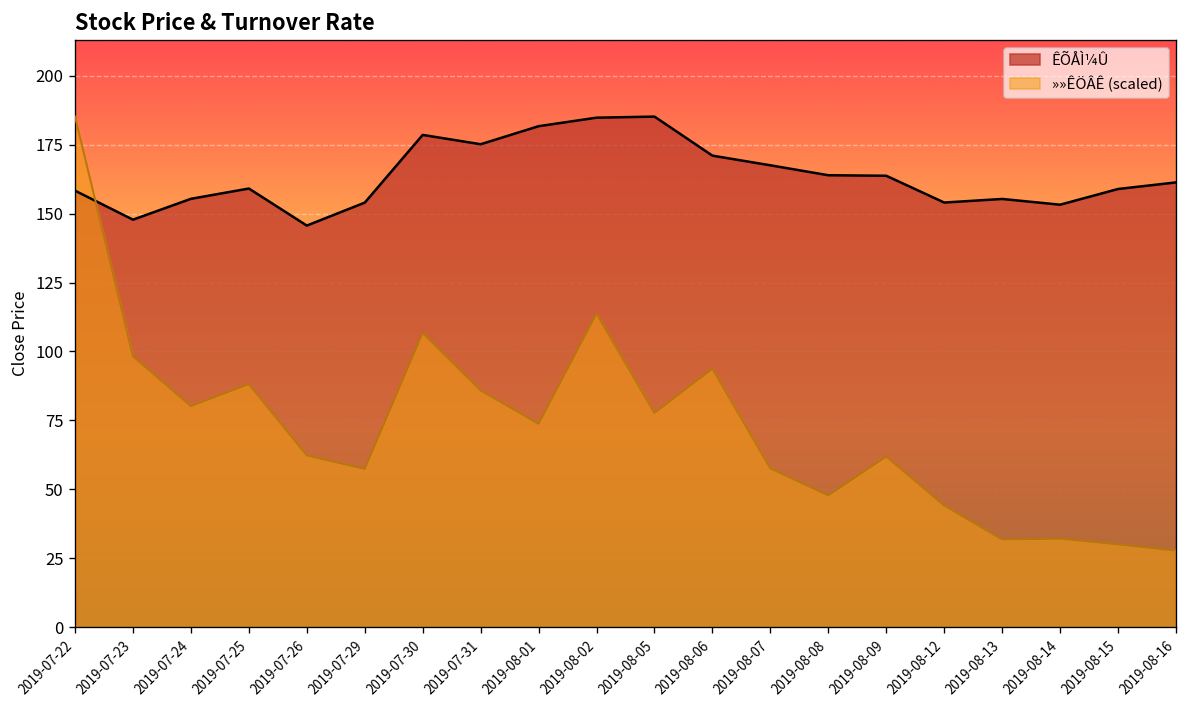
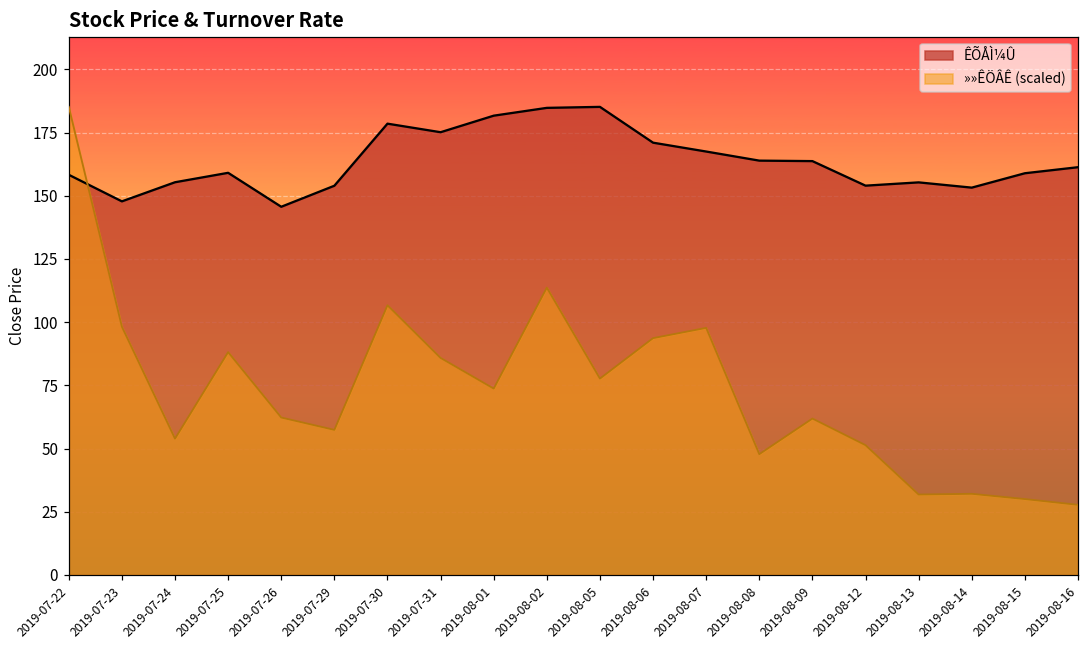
  {
    "ÊÕÅÌ¼Û": {
      "2019-07-22": 158,
      "2019-07-23": 148,
      "2019-07-24": 155,
      "2019-07-25": 159,
      "2019-07-26": 146,
      "2019-07-29": 154,
      "2019-07-30": 179,
      "2019-07-31": 175,
      "2019-08-01": 182,
      "2019-08-02": 185,
      "2019-08-05": 185,
      "2019-08-06": 171,
      "2019-08-07": 168,
      "2019-08-08": 164,
      "2019-08-09": 164,
      "2019-08-12": 154,
      "2019-08-13": 155,
      "2019-08-14": 153,
      "2019-08-15": 159,
      "2019-08-16": 161
    },
    "»»ÊÖÂÊ (scaled)": {
      "2019-07-22": 185,
      "2019-07-23": 98,
-     "2019-07-24": 80,
+     "2019-07-24": 54,
      "2019-07-25": 88,
      "2019-07-26": 62,
      "2019-07-29": 57,
      "2019-07-30": 107,
      "2019-07-31": 86,
      "2019-08-01": 74,
      "2019-08-02": 114,
      "2019-08-05": 78,
      "2019-08-06": 94,
-     "2019-08-07": 58,
+     "2019-08-07": 98,
      "2019-08-08": 48,
      "2019-08-09": 62,
-     "2019-08-12": 44,
+     "2019-08-12": 51,
      "2019-08-13": 32,
      "2019-08-14": 32,
      "2019-08-15": 30,
      "2019-08-16": 28
    }
  }
